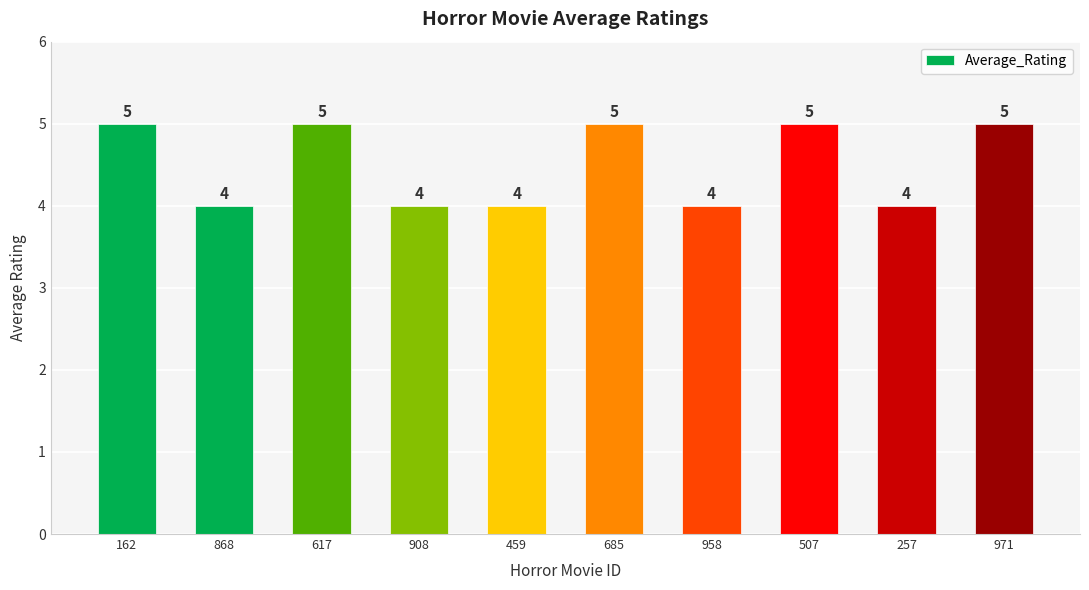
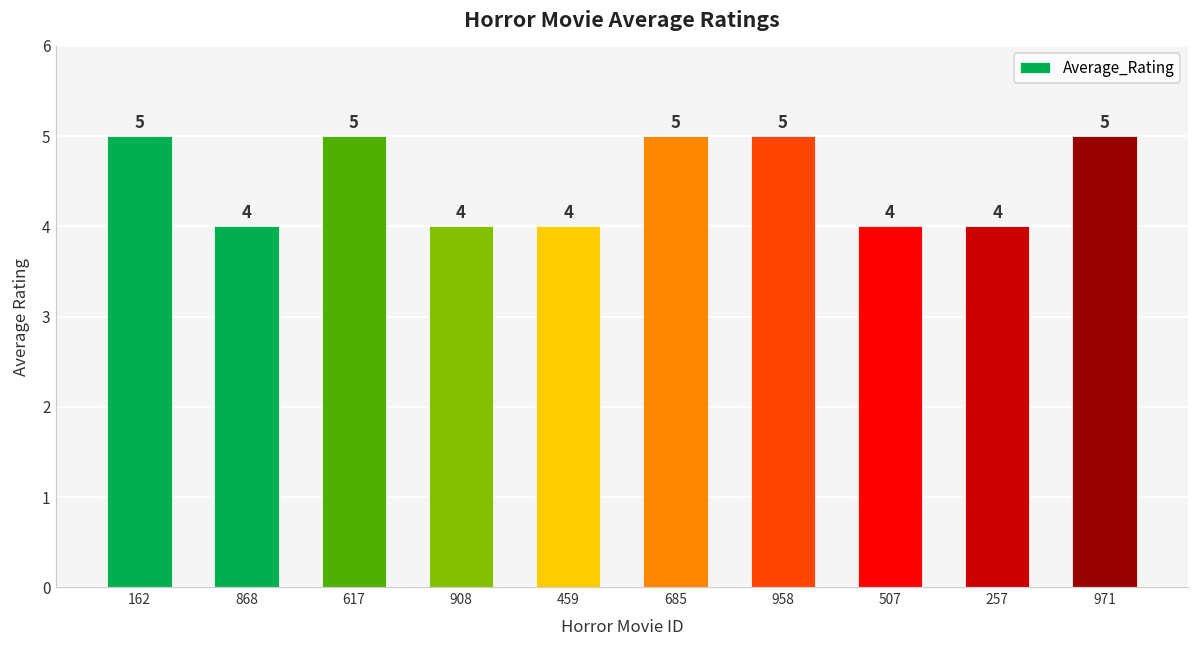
  {
    "162": 5,
    "868": 4,
    "617": 5,
    "908": 4,
    "459": 4,
    "685": 5,
-   "958": 4,
-   "507": 5,
+   "958": 5,
+   "507": 4,
    "257": 4,
    "971": 5
  }
